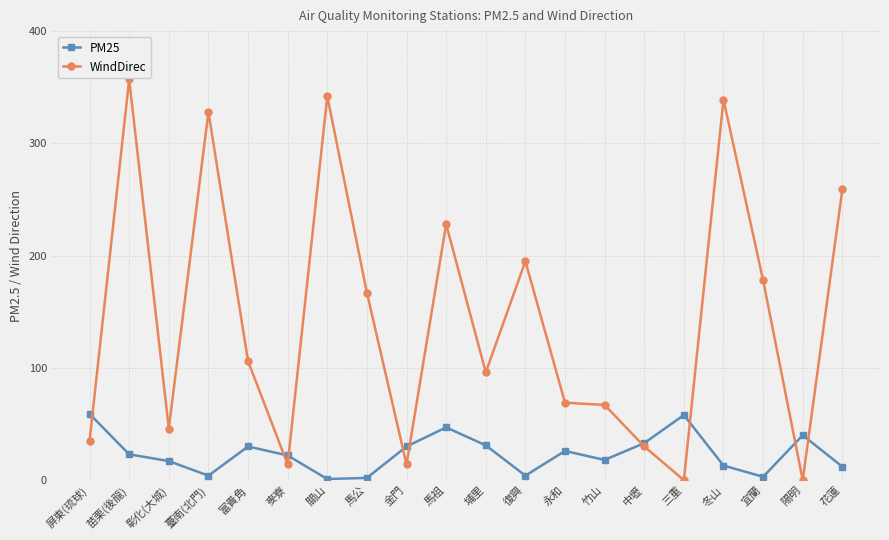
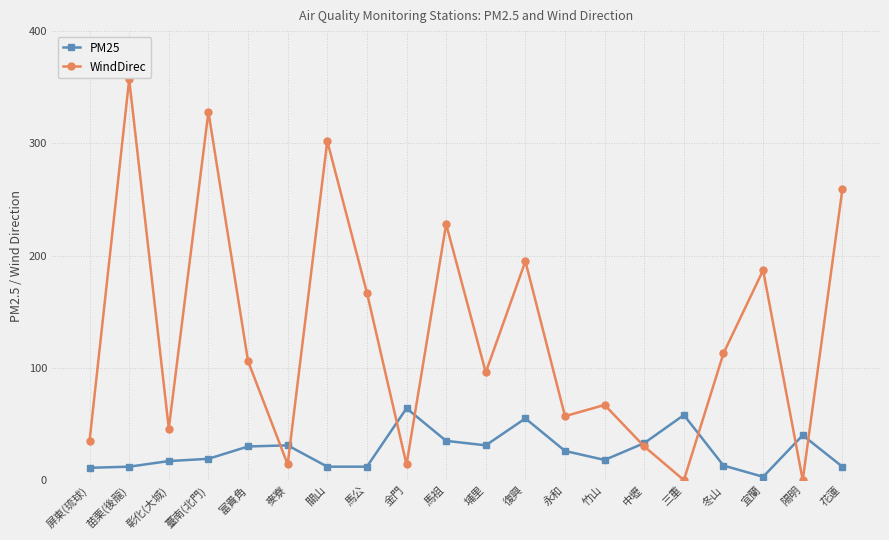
  {
    "PM25": {
-     "屏東(琉球)": 59,
-     "苗栗(後龍)": 23,
+     "屏東(琉球)": 11,
+     "苗栗(後龍)": 12,
      "彰化(大城)": 17,
-     "臺南(北門)": 4,
+     "臺南(北門)": 19,
      "富貴角": 30,
-     "麥寮": 22,
-     "關山": 1,
-     "馬公": 2,
-     "金門": 30,
-     "馬祖": 47,
+     "麥寮": 31,
+     "關山": 12,
+     "馬公": 12,
+     "金門": 64,
+     "馬祖": 35,
      "埔里": 31,
-     "復興": 4,
+     "復興": 55,
      "永和": 26,
      "竹山": 18,
      "中壢": 33,
      "三重": 58,
      "冬山": 13,
      "宜蘭": 3,
      "陽明": 40,
      "花蓮": 12
    },
    "WindDirec": {
      "屏東(琉球)": 35,
      "苗栗(後龍)": 357,
      "彰化(大城)": 46,
      "臺南(北門)": 328,
      "富貴角": 106,
      "麥寮": 14,
-     "關山": 342,
+     "關山": 302,
      "馬公": 167,
      "金門": 14,
      "馬祖": 228,
      "埔里": 96,
      "復興": 195,
-     "永和": 69,
+     "永和": 57,
      "竹山": 67,
      "中壢": 30,
      "三重": 0,
-     "冬山": 339,
-     "宜蘭": 178,
+     "冬山": 113,
+     "宜蘭": 187,
      "陽明": 0,
      "花蓮": 259
    }
  }
